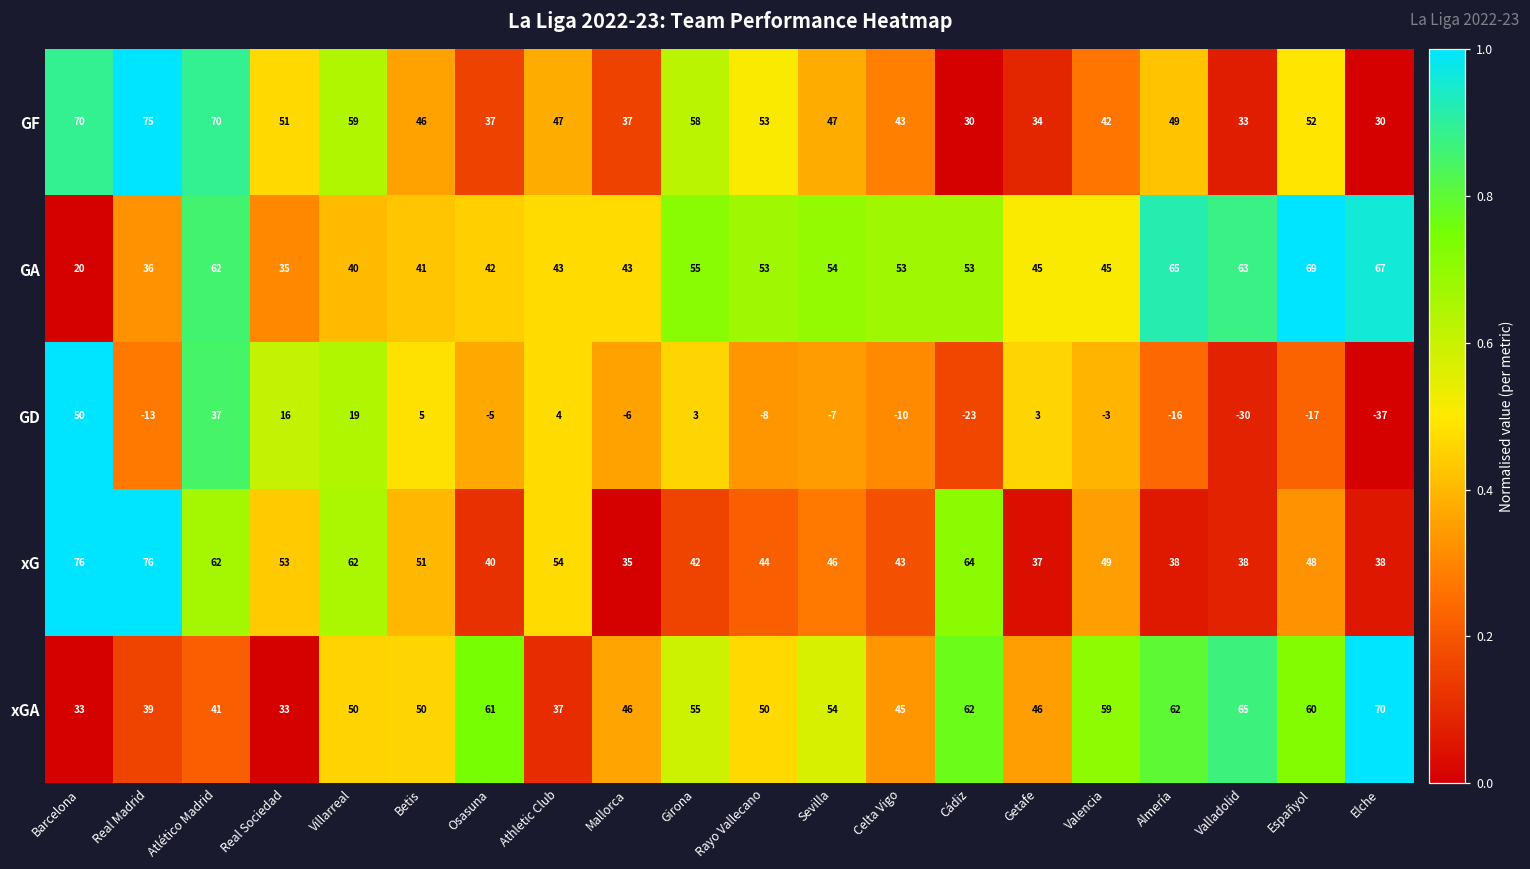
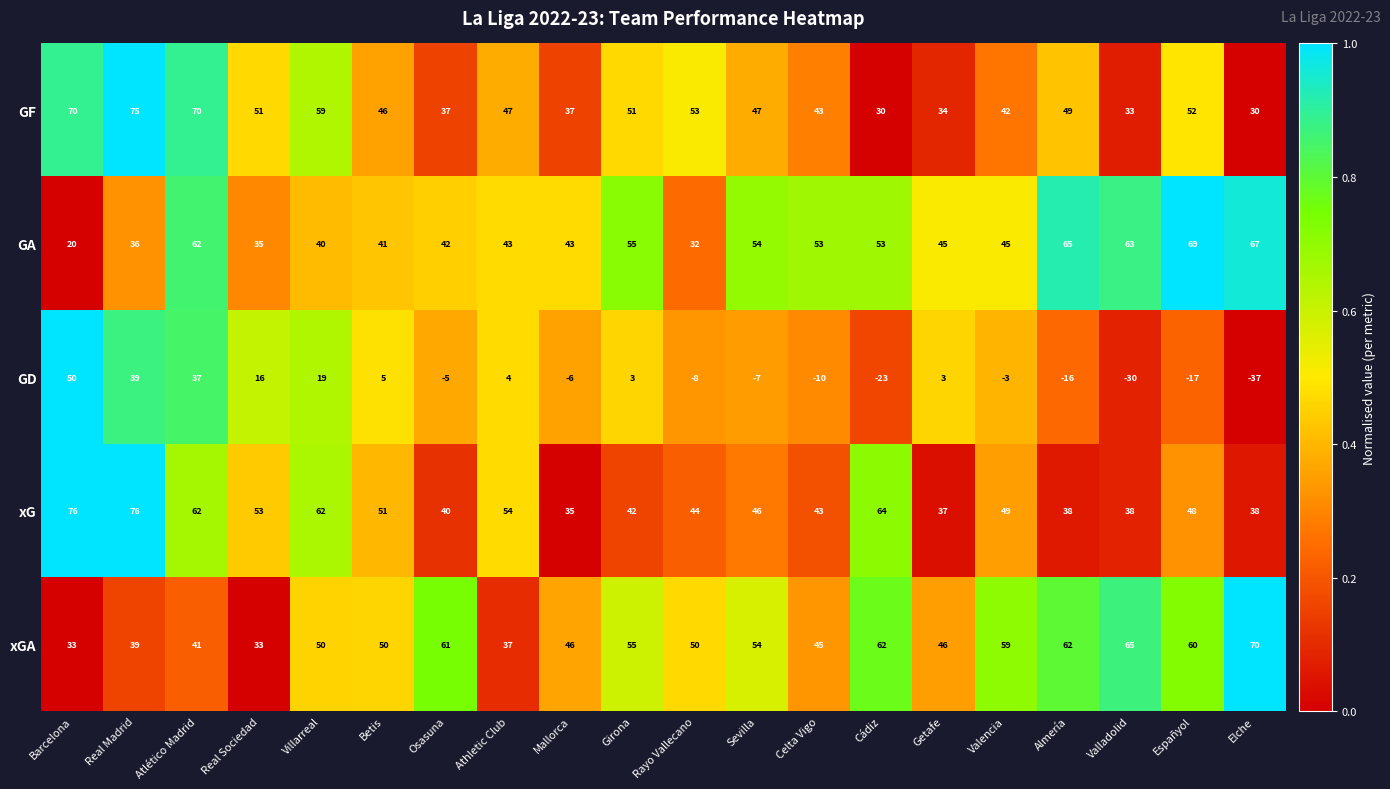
  {
    "GF": {
      "Barcelona": 70,
      "Real Madrid": 75,
      "Atlético Madrid": 70,
      "Real Sociedad": 51,
      "Villarreal": 59,
      "Betis": 46,
      "Osasuna": 37,
      "Athletic Club": 47,
      "Mallorca": 37,
-     "Girona": 58,
+     "Girona": 51,
      "Rayo Vallecano": 53,
      "Sevilla": 47,
      "Celta Vigo": 43,
      "Cádiz": 30,
      "Getafe": 34,
      "Valencia": 42,
      "Almería": 49,
      "Valladolid": 33,
      "Españyol": 52,
      "Elche": 30
    },
    "GA": {
      "Barcelona": 20,
      "Real Madrid": 36,
      "Atlético Madrid": 62,
      "Real Sociedad": 35,
      "Villarreal": 40,
      "Betis": 41,
      "Osasuna": 42,
      "Athletic Club": 43,
      "Mallorca": 43,
      "Girona": 55,
-     "Rayo Vallecano": 53,
+     "Rayo Vallecano": 32,
      "Sevilla": 54,
      "Celta Vigo": 53,
      "Cádiz": 53,
      "Getafe": 45,
      "Valencia": 45,
      "Almería": 65,
      "Valladolid": 63,
      "Españyol": 69,
      "Elche": 67
    },
    "GD": {
      "Barcelona": 50,
-     "Real Madrid": -13,
+     "Real Madrid": 39,
      "Atlético Madrid": 37,
      "Real Sociedad": 16,
      "Villarreal": 19,
      "Betis": 5,
      "Osasuna": -5,
      "Athletic Club": 4,
      "Mallorca": -6,
      "Girona": 3,
      "Rayo Vallecano": -8,
      "Sevilla": -7,
      "Celta Vigo": -10,
      "Cádiz": -23,
      "Getafe": 3,
      "Valencia": -3,
      "Almería": -16,
      "Valladolid": -30,
      "Españyol": -17,
      "Elche": -37
    },
    "xG": {
      "Barcelona": 76,
      "Real Madrid": 76,
      "Atlético Madrid": 62,
      "Real Sociedad": 53,
      "Villarreal": 62,
      "Betis": 51,
      "Osasuna": 40,
      "Athletic Club": 54,
      "Mallorca": 35,
      "Girona": 42,
      "Rayo Vallecano": 44,
      "Sevilla": 46,
      "Celta Vigo": 43,
      "Cádiz": 64,
      "Getafe": 37,
      "Valencia": 49,
      "Almería": 38,
      "Valladolid": 38,
      "Españyol": 48,
      "Elche": 38
    },
    "xGA": {
      "Barcelona": 33,
      "Real Madrid": 39,
      "Atlético Madrid": 41,
      "Real Sociedad": 33,
      "Villarreal": 50,
      "Betis": 50,
      "Osasuna": 61,
      "Athletic Club": 37,
      "Mallorca": 46,
      "Girona": 55,
      "Rayo Vallecano": 50,
      "Sevilla": 54,
      "Celta Vigo": 45,
      "Cádiz": 62,
      "Getafe": 46,
      "Valencia": 59,
      "Almería": 62,
      "Valladolid": 65,
      "Españyol": 60,
      "Elche": 70
    }
  }
